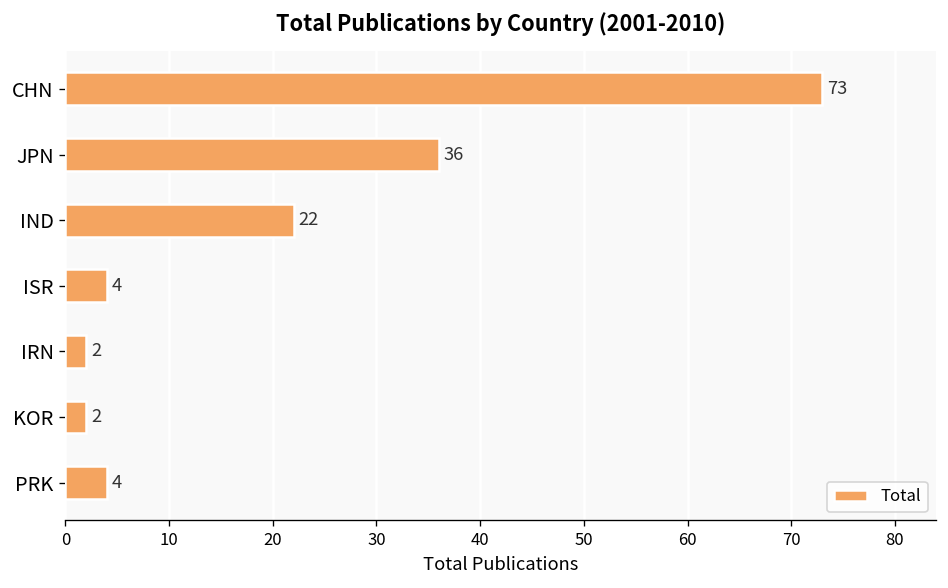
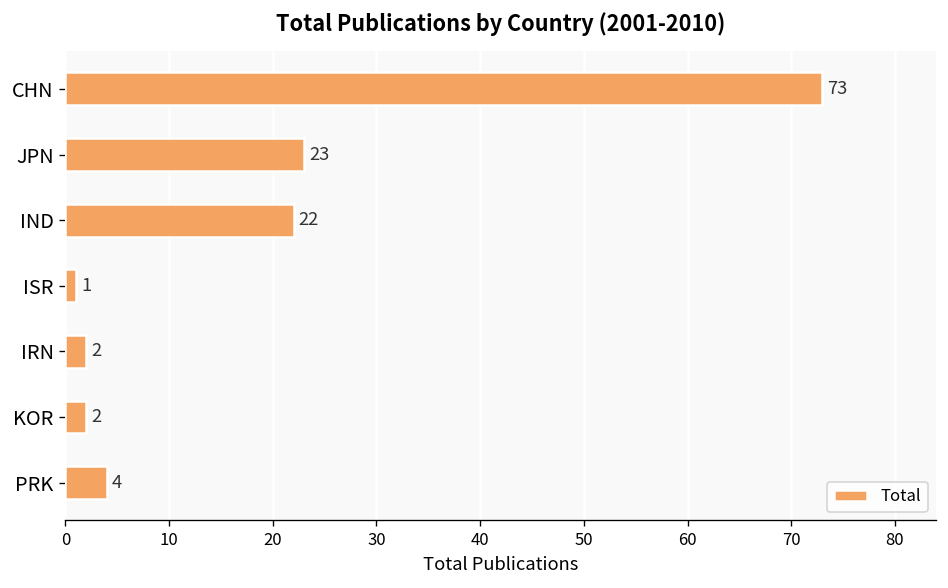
  {
    "CHN": 73,
-   "JPN": 36,
+   "JPN": 23,
    "IND": 22,
-   "ISR": 4,
+   "ISR": 1,
    "IRN": 2,
    "KOR": 2,
    "PRK": 4
  }
